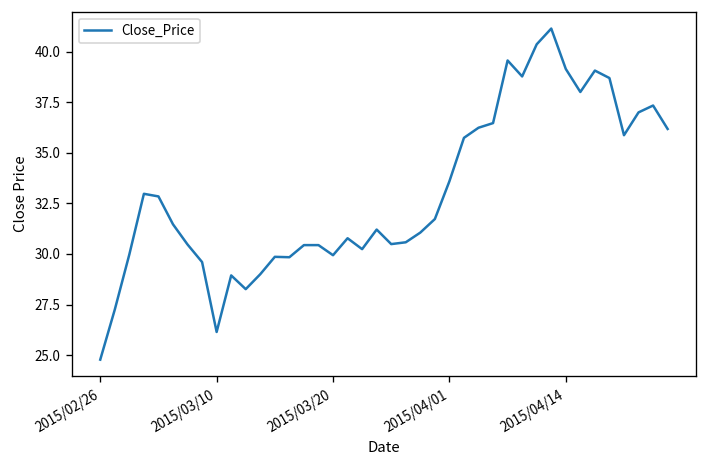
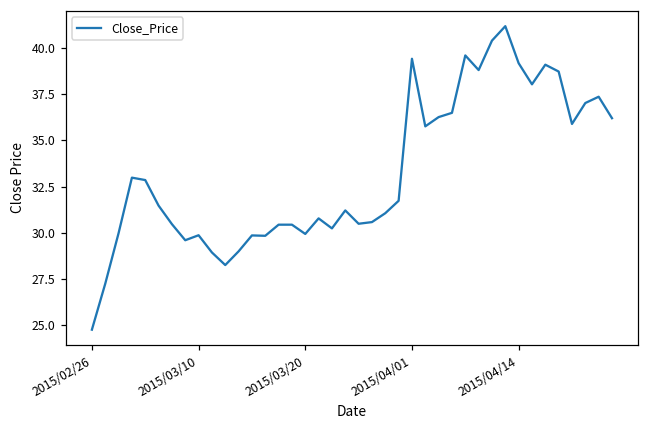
  {
    "2015/02/26": 24.8,
-   "2015/03/10": 26.1,
+   "2015/03/10": 29.9,
    "2015/03/20": 29.9,
-   "2015/04/01": 33.6,
+   "2015/04/01": 39.4,
    "2015/04/14": 39.2
  }
